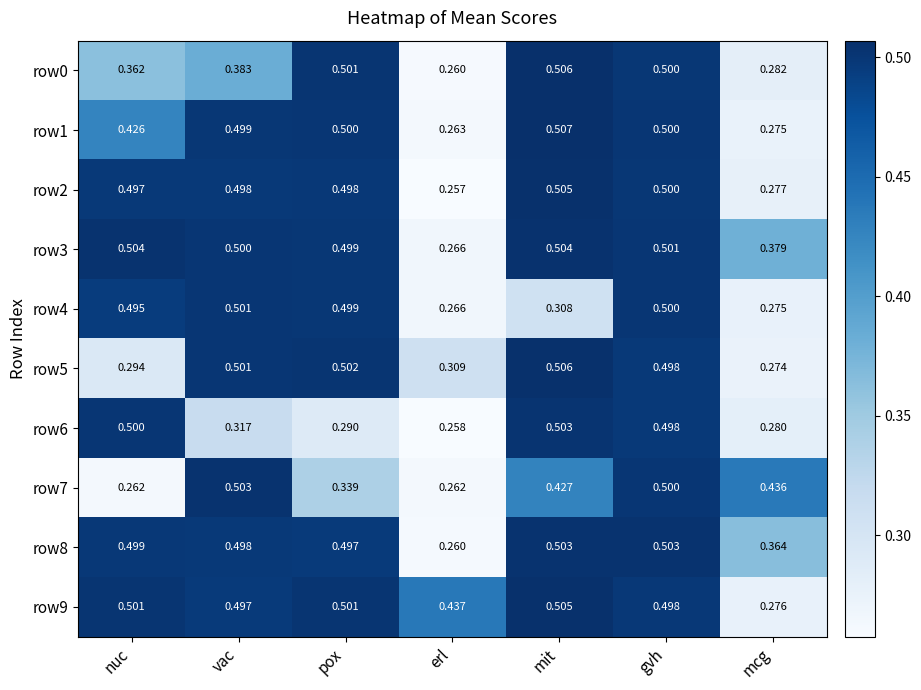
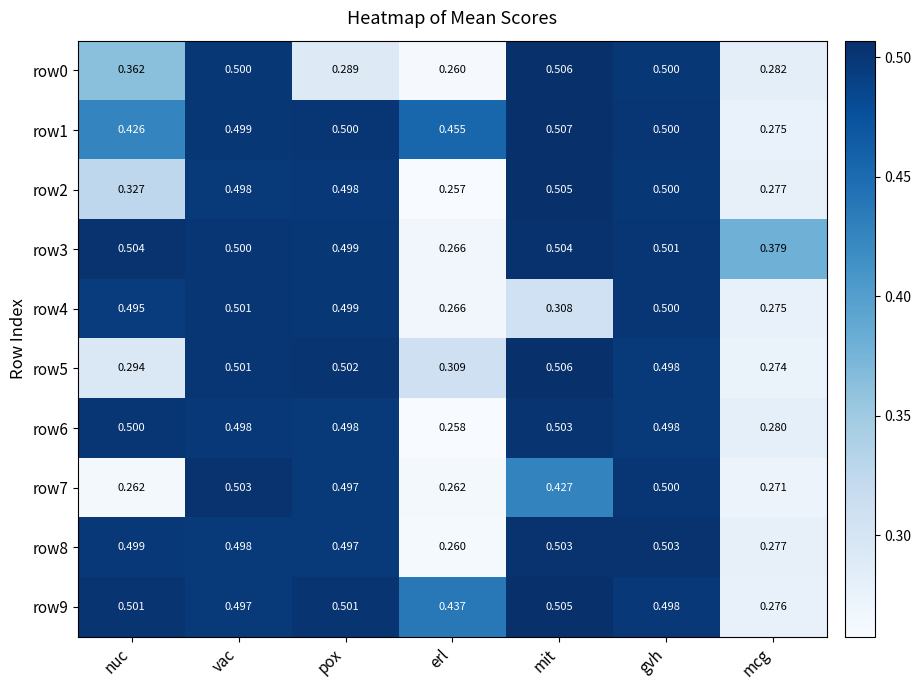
  {
    "row0": {
      "nuc": 0.362,
-     "vac": 0.383,
-     "pox": 0.501,
+     "vac": 0.500,
+     "pox": 0.289,
      "erl": 0.260,
      "mit": 0.506,
      "gvh": 0.500,
      "mcg": 0.282
    },
    "row1": {
      "nuc": 0.426,
      "vac": 0.499,
      "pox": 0.500,
-     "erl": 0.263,
+     "erl": 0.455,
      "mit": 0.507,
      "gvh": 0.500,
      "mcg": 0.275
    },
    "row2": {
-     "nuc": 0.497,
+     "nuc": 0.327,
      "vac": 0.498,
      "pox": 0.498,
      "erl": 0.257,
      "mit": 0.505,
      "gvh": 0.500,
      "mcg": 0.277
    },
    "row3": {
      "nuc": 0.504,
      "vac": 0.500,
      "pox": 0.499,
      "erl": 0.266,
      "mit": 0.504,
      "gvh": 0.501,
      "mcg": 0.379
    },
    "row4": {
      "nuc": 0.495,
      "vac": 0.501,
      "pox": 0.499,
      "erl": 0.266,
      "mit": 0.308,
      "gvh": 0.500,
      "mcg": 0.275
    },
    "row5": {
      "nuc": 0.294,
      "vac": 0.501,
      "pox": 0.502,
      "erl": 0.309,
      "mit": 0.506,
      "gvh": 0.498,
      "mcg": 0.274
    },
    "row6": {
      "nuc": 0.500,
-     "vac": 0.317,
-     "pox": 0.290,
+     "vac": 0.498,
+     "pox": 0.498,
      "erl": 0.258,
      "mit": 0.503,
      "gvh": 0.498,
      "mcg": 0.280
    },
    "row7": {
      "nuc": 0.262,
      "vac": 0.503,
-     "pox": 0.339,
+     "pox": 0.497,
      "erl": 0.262,
      "mit": 0.427,
      "gvh": 0.500,
-     "mcg": 0.436
+     "mcg": 0.271
    },
    "row8": {
      "nuc": 0.499,
      "vac": 0.498,
      "pox": 0.497,
      "erl": 0.260,
      "mit": 0.503,
      "gvh": 0.503,
-     "mcg": 0.364
+     "mcg": 0.277
    },
    "row9": {
      "nuc": 0.501,
      "vac": 0.497,
      "pox": 0.501,
      "erl": 0.437,
      "mit": 0.505,
      "gvh": 0.498,
      "mcg": 0.276
    }
  }
